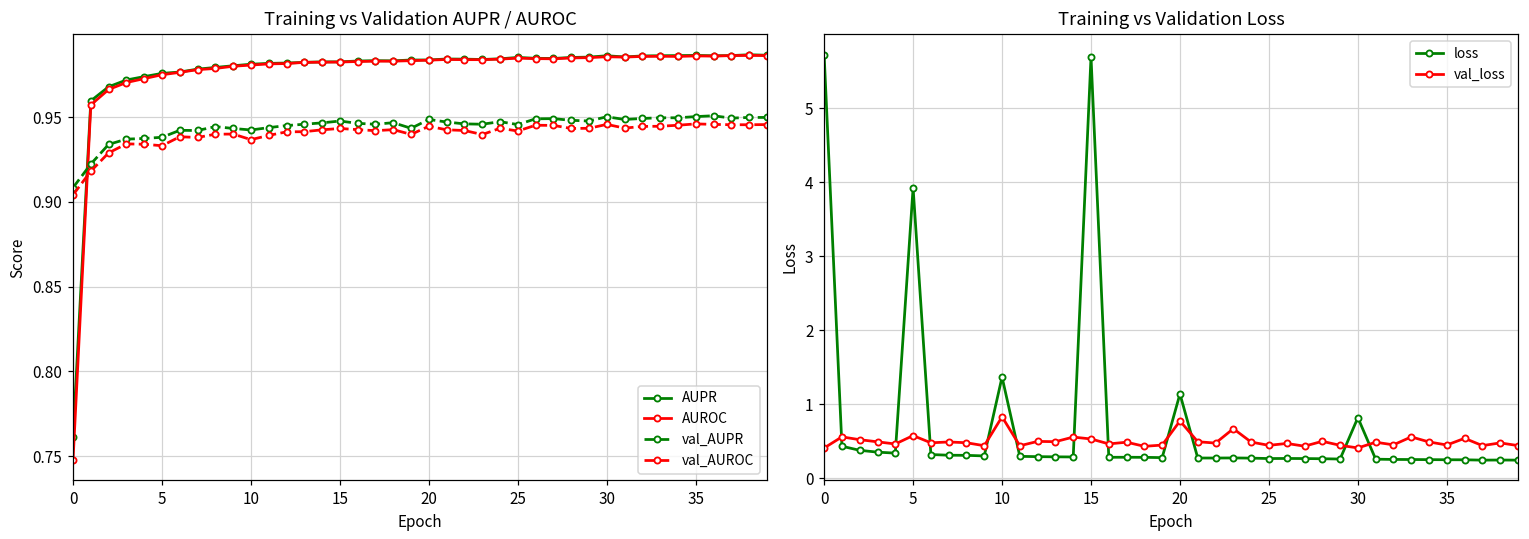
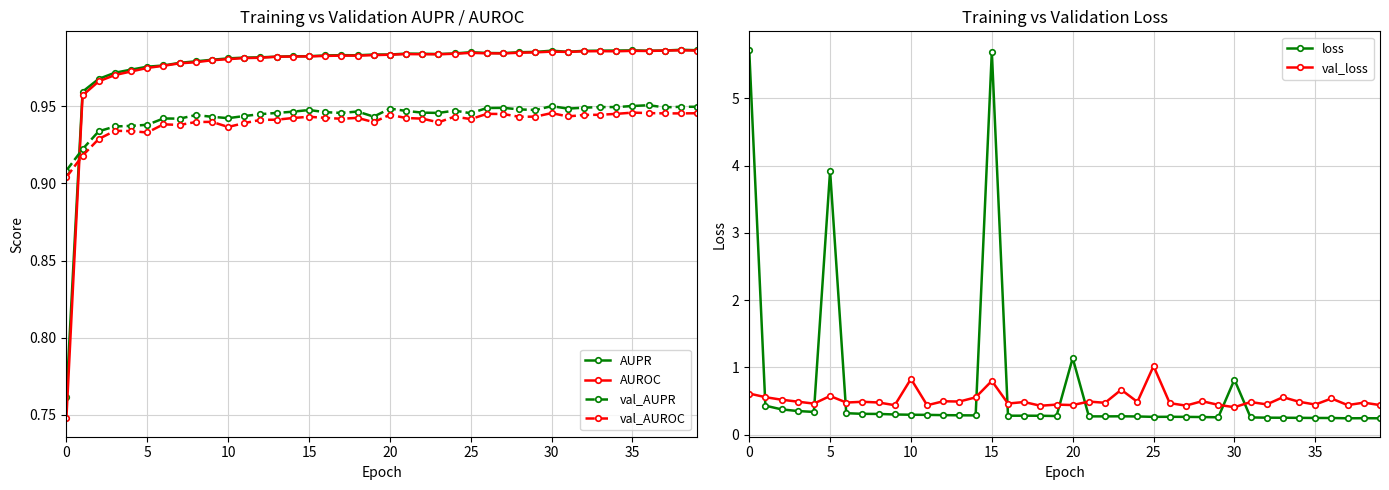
  {
    "Training vs Validation Loss": {
      "loss": {
        "0": 5.7,
        "5": 3.9,
-       "10": 1.4,
+       "10": 0.3,
        "15": 5.7,
        "20": 1.1,
        "25": 0.3,
        "30": 0.8,
        "35": 0.2
      },
      "val_loss": {
-       "0": 0.4,
+       "0": 0.6,
        "5": 0.6,
        "10": 0.8,
-       "15": 0.5,
-       "20": 0.8,
-       "25": 0.4,
+       "15": 0.8,
+       "20": 0.4,
+       "25": 1.0,
        "30": 0.4,
        "35": 0.4
      }
    }
  }
